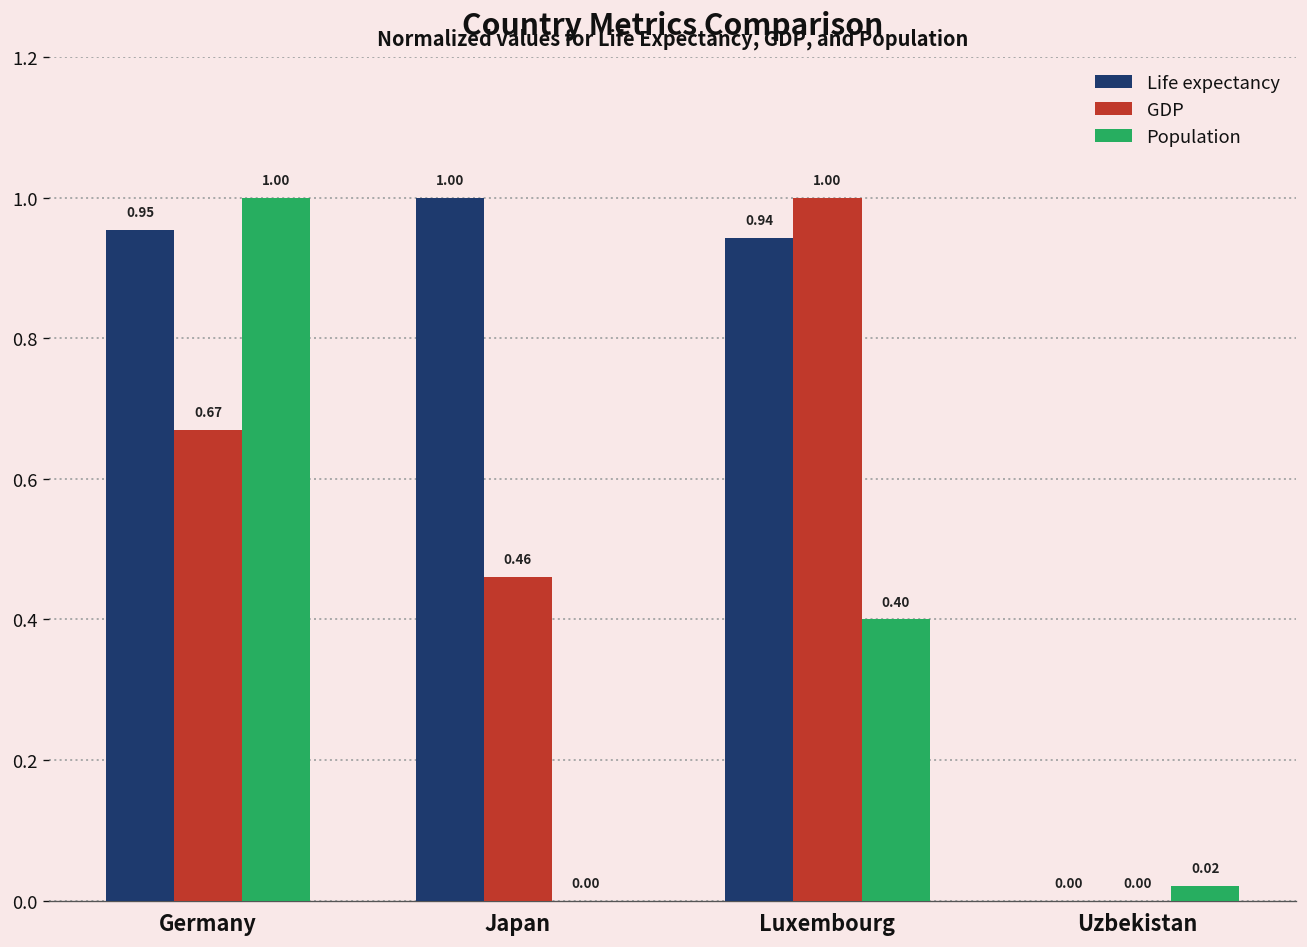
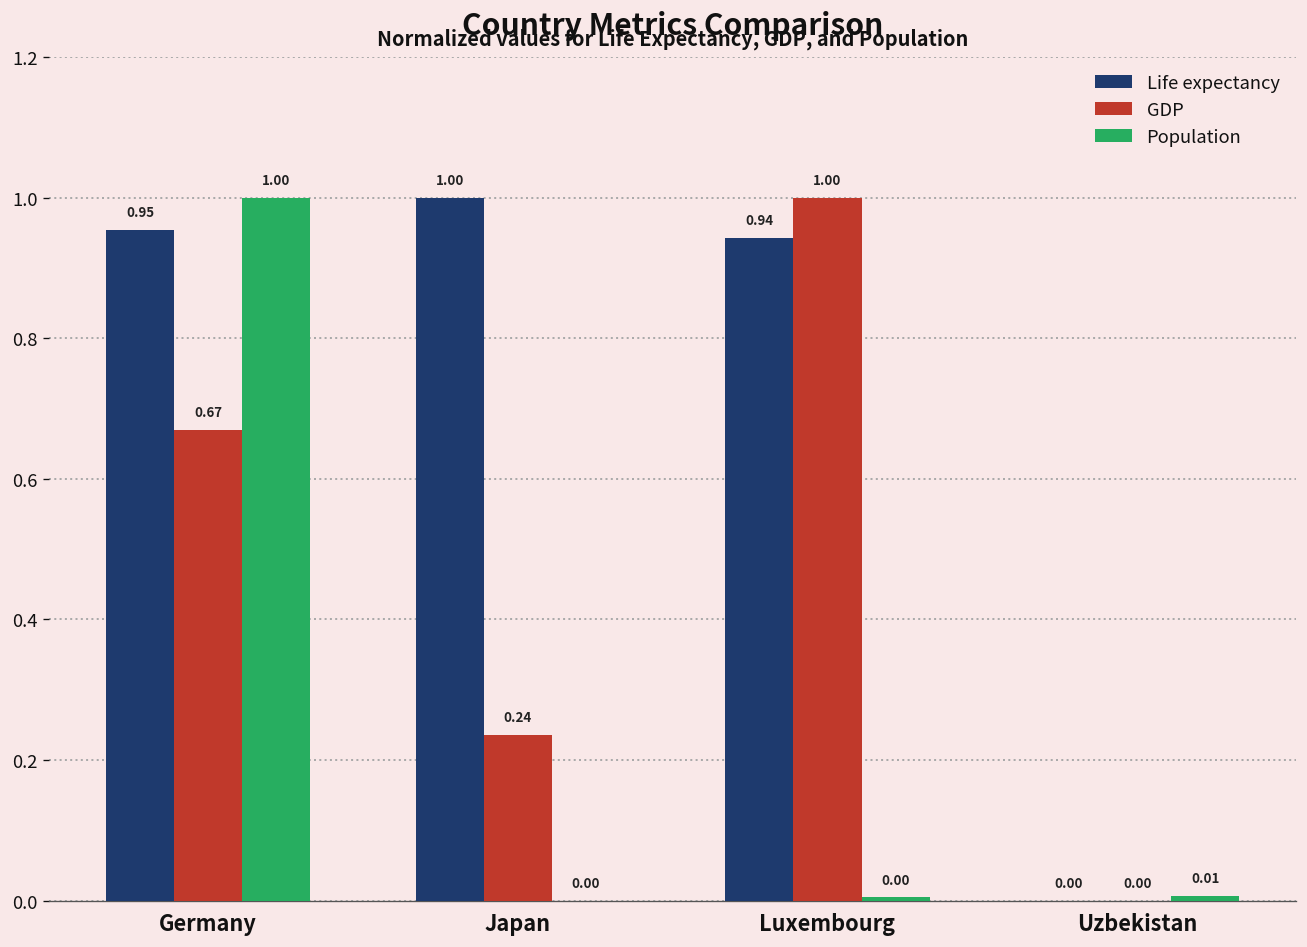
  {
    "Life expectancy": {
      "Germany": 0.95,
      "Japan": 1.00,
      "Luxembourg": 0.94,
      "Uzbekistan": 0.00
    },
    "GDP": {
      "Germany": 0.67,
-     "Japan": 0.46,
+     "Japan": 0.24,
      "Luxembourg": 1.00,
      "Uzbekistan": 0.00
    },
    "Population": {
      "Germany": 1.00,
      "Japan": 0.00,
-     "Luxembourg": 0.40,
-     "Uzbekistan": 0.02
+     "Luxembourg": 0.00,
+     "Uzbekistan": 0.01
    }
  }
